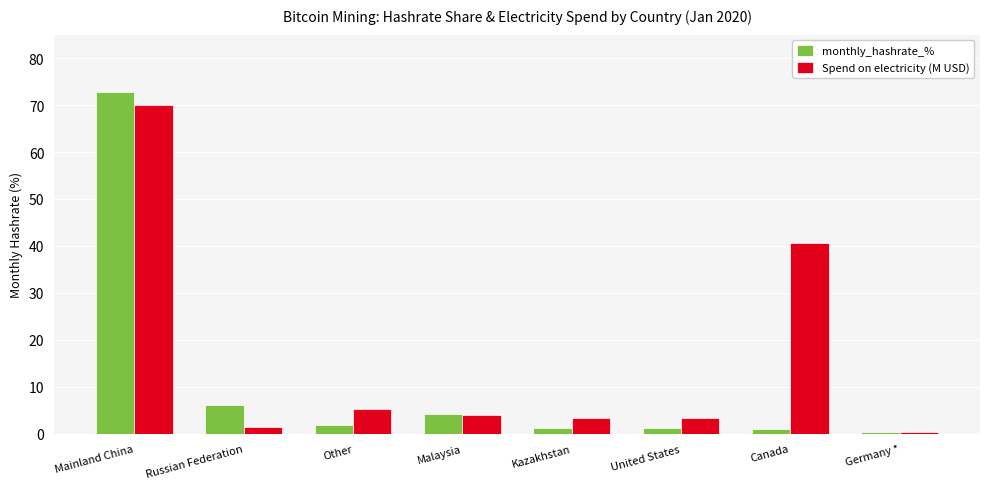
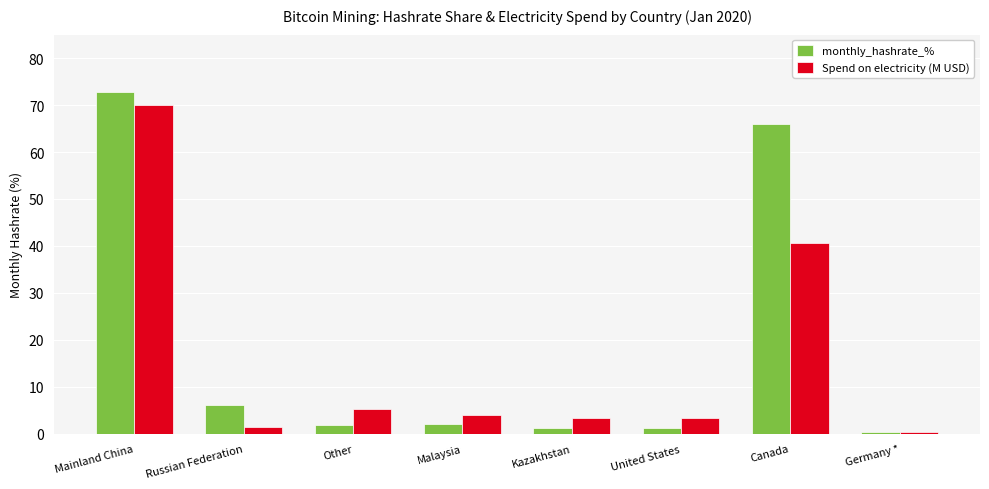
  {
    "monthly_hashrate_%": {
      "Mainland China": 73,
      "Russian Federation": 6,
      "Other": 2,
-     "Malaysia": 4,
+     "Malaysia": 2,
      "Kazakhstan": 1,
      "United States": 1,
-     "Canada": 1
+     "Canada": 66
    },
    "Spend on electricity (M USD)": {
      "Mainland China": 70,
      "Russian Federation": 1,
      "Other": 5,
      "Malaysia": 4,
      "Kazakhstan": 3,
      "United States": 3,
      "Canada": 41
    }
  }
